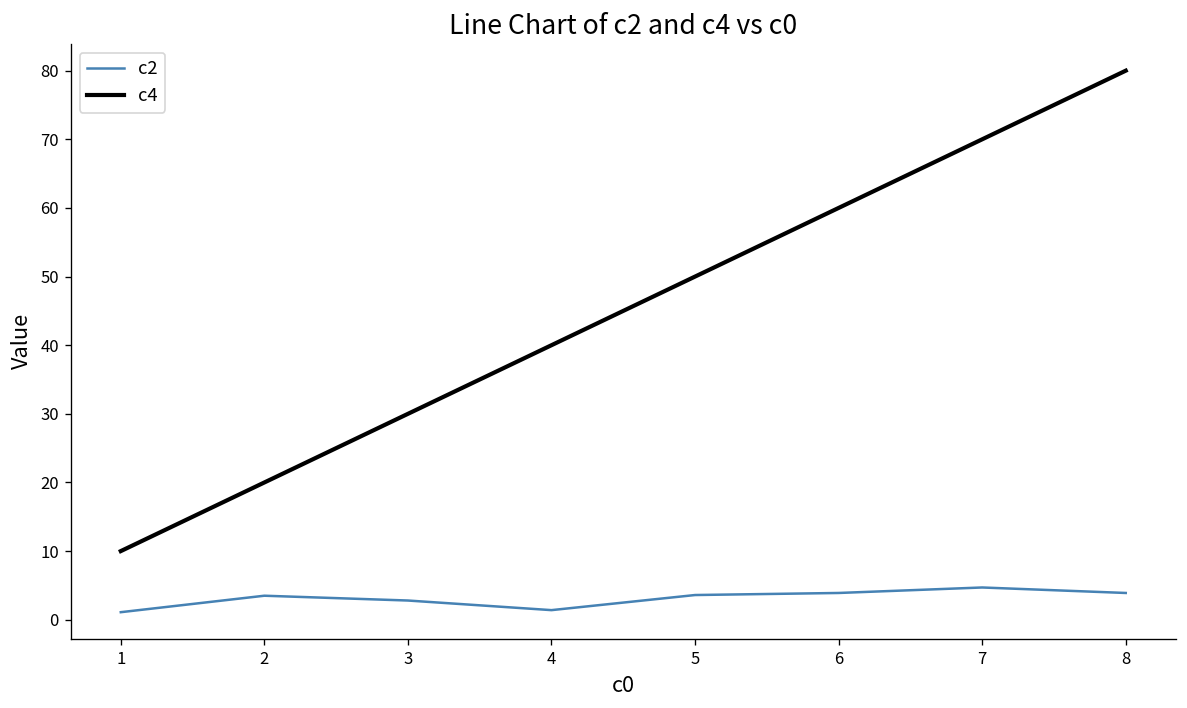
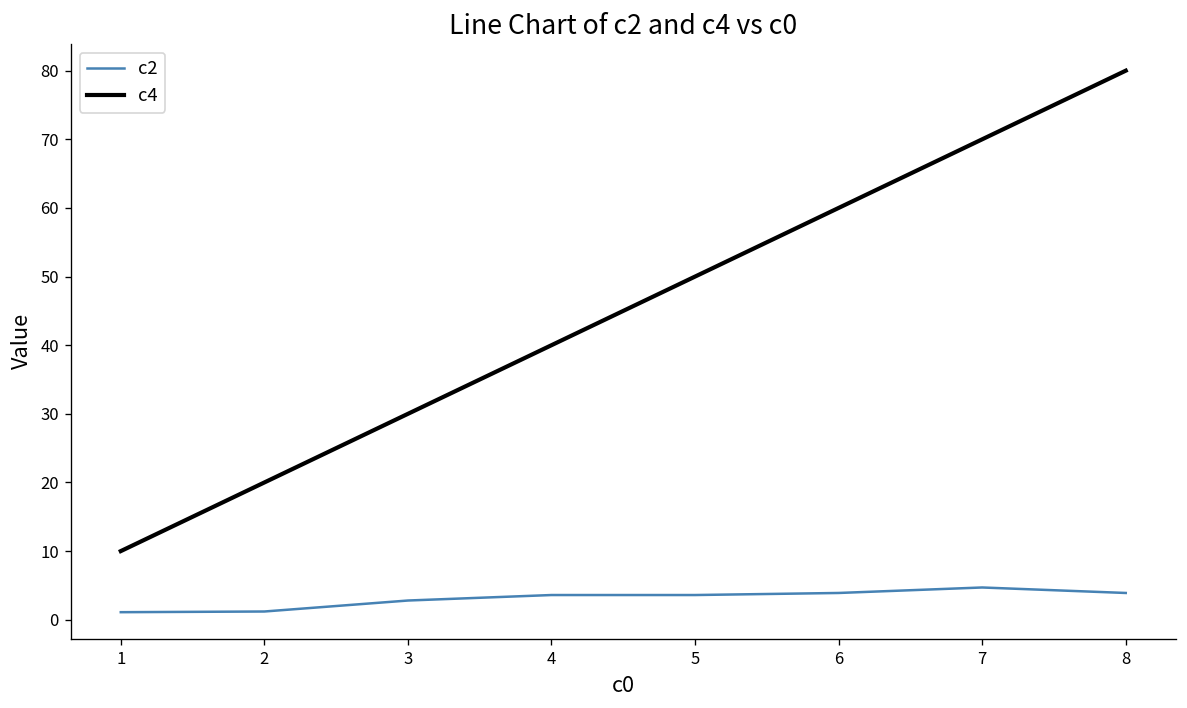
  {
    "c2": {
      "1": 1,
-     "2": 4,
+     "2": 1,
      "3": 3,
-     "4": 1,
+     "4": 4,
      "5": 4,
      "6": 4,
      "7": 5,
      "8": 4
    },
    "c4": {
      "1": 10,
      "2": 20,
      "3": 30,
      "4": 40,
      "5": 50,
      "6": 60,
      "7": 70,
      "8": 80
    }
  }
